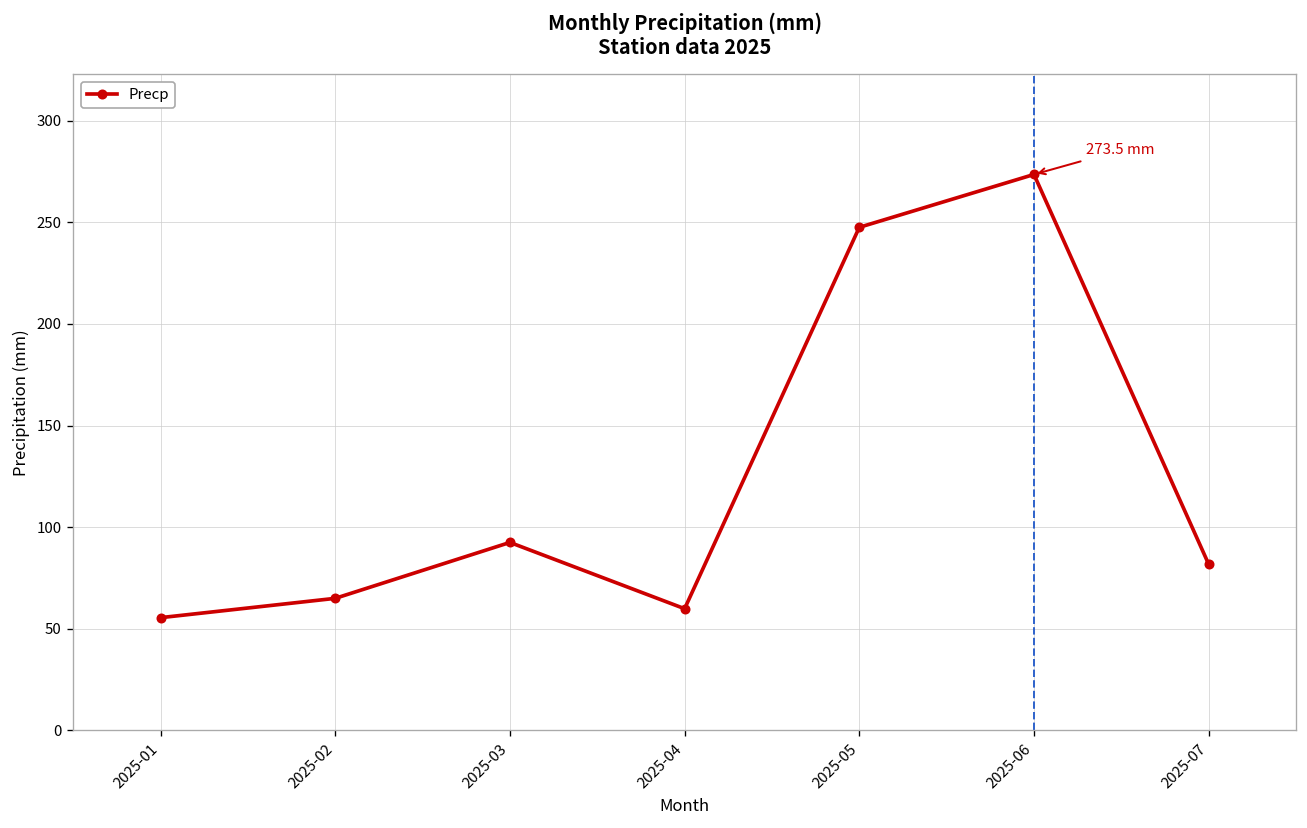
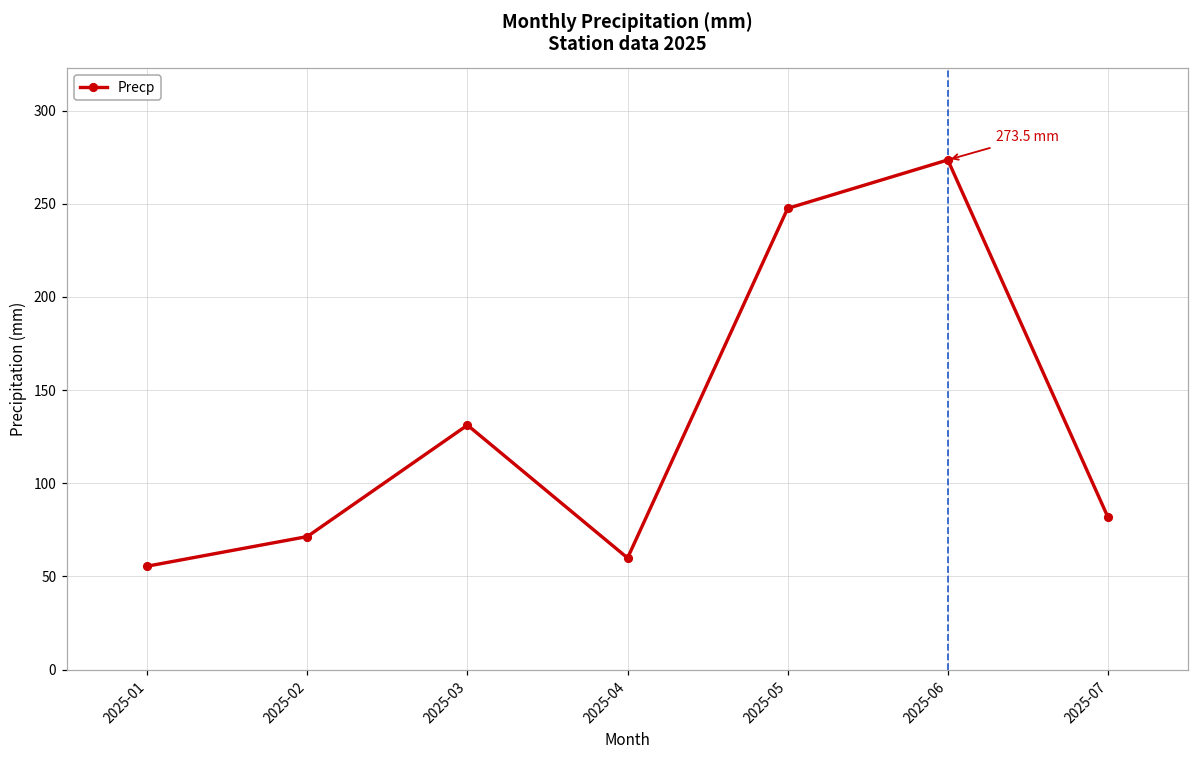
  {
    "2025-01": 56,
-   "2025-02": 65,
-   "2025-03": 93,
+   "2025-02": 71,
+   "2025-03": 131,
    "2025-04": 60,
    "2025-05": 248,
    "2025-07": 82
  }
